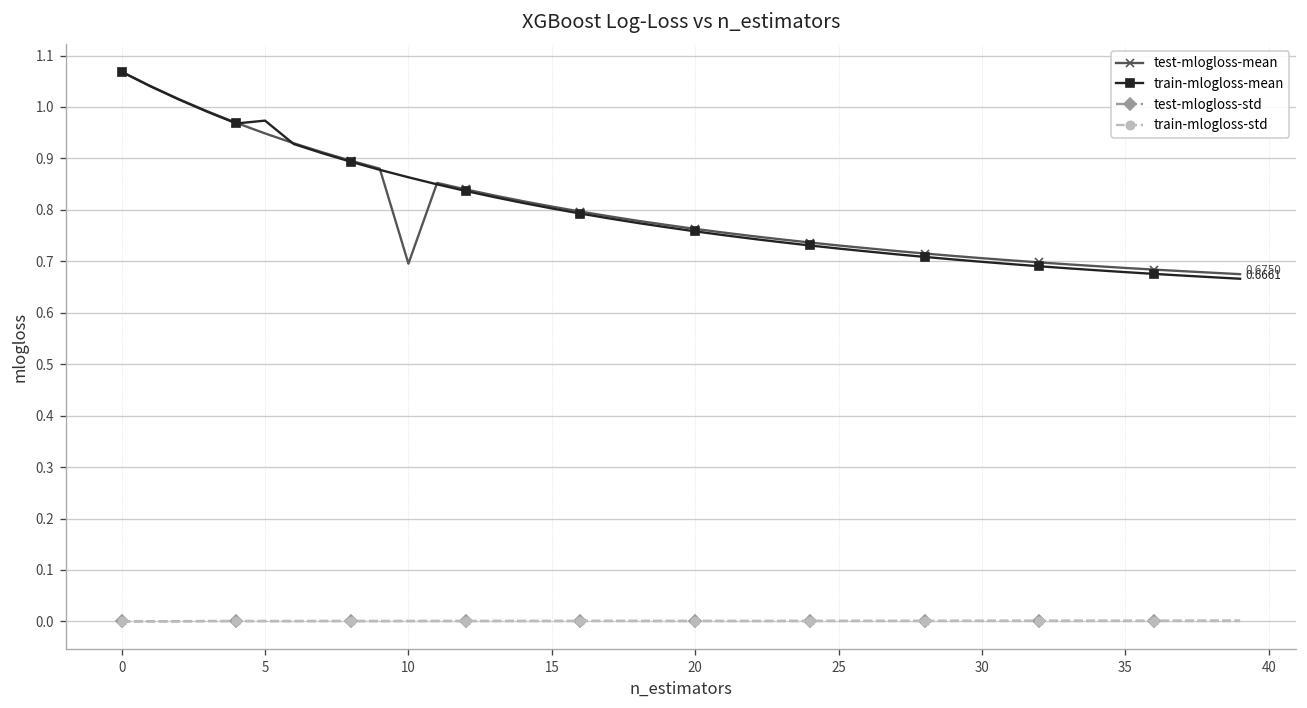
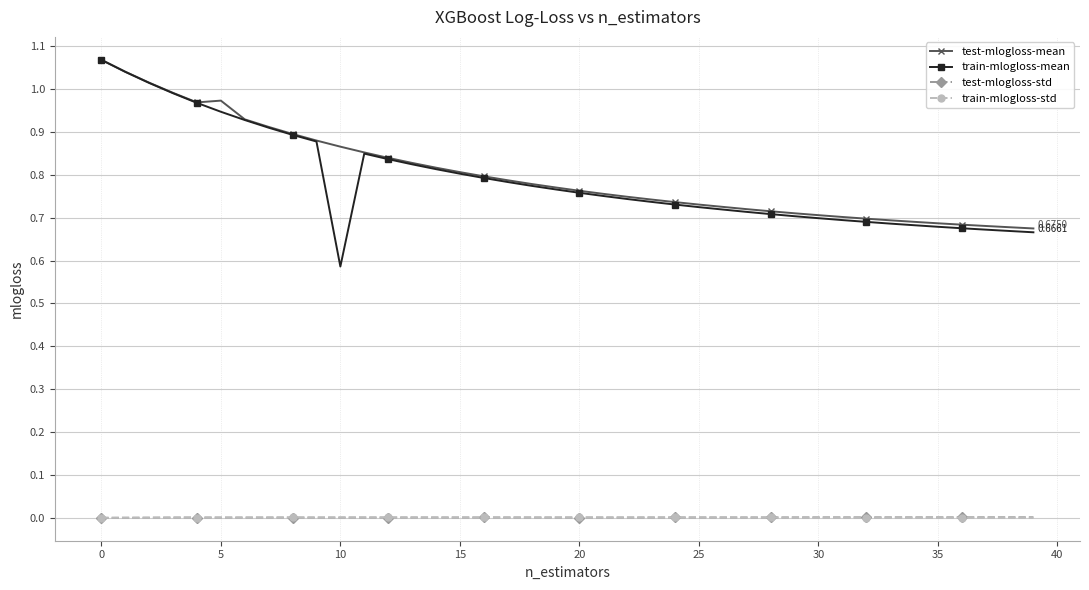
  {
    "test-mlogloss-mean": {
-     "5": 0.95,
-     "10": 0.70,
+     "5": 0.97,
+     "10": 0.87,
      "30": 0.71,
      "35": 0.69
    },
    "train-mlogloss-mean": {
-     "5": 0.97,
-     "10": 0.86,
+     "5": 0.95,
+     "10": 0.59,
      "30": 0.70,
      "35": 0.68
    }
  }
